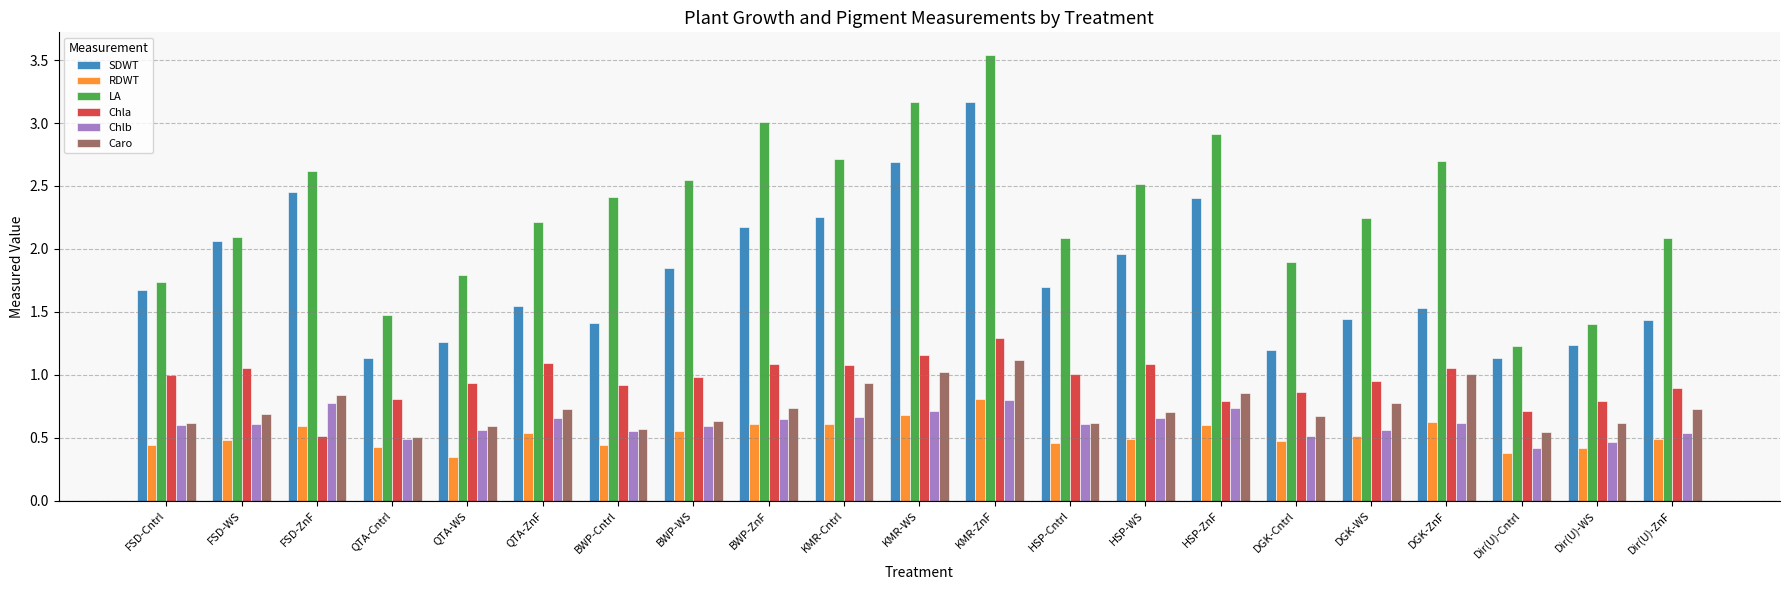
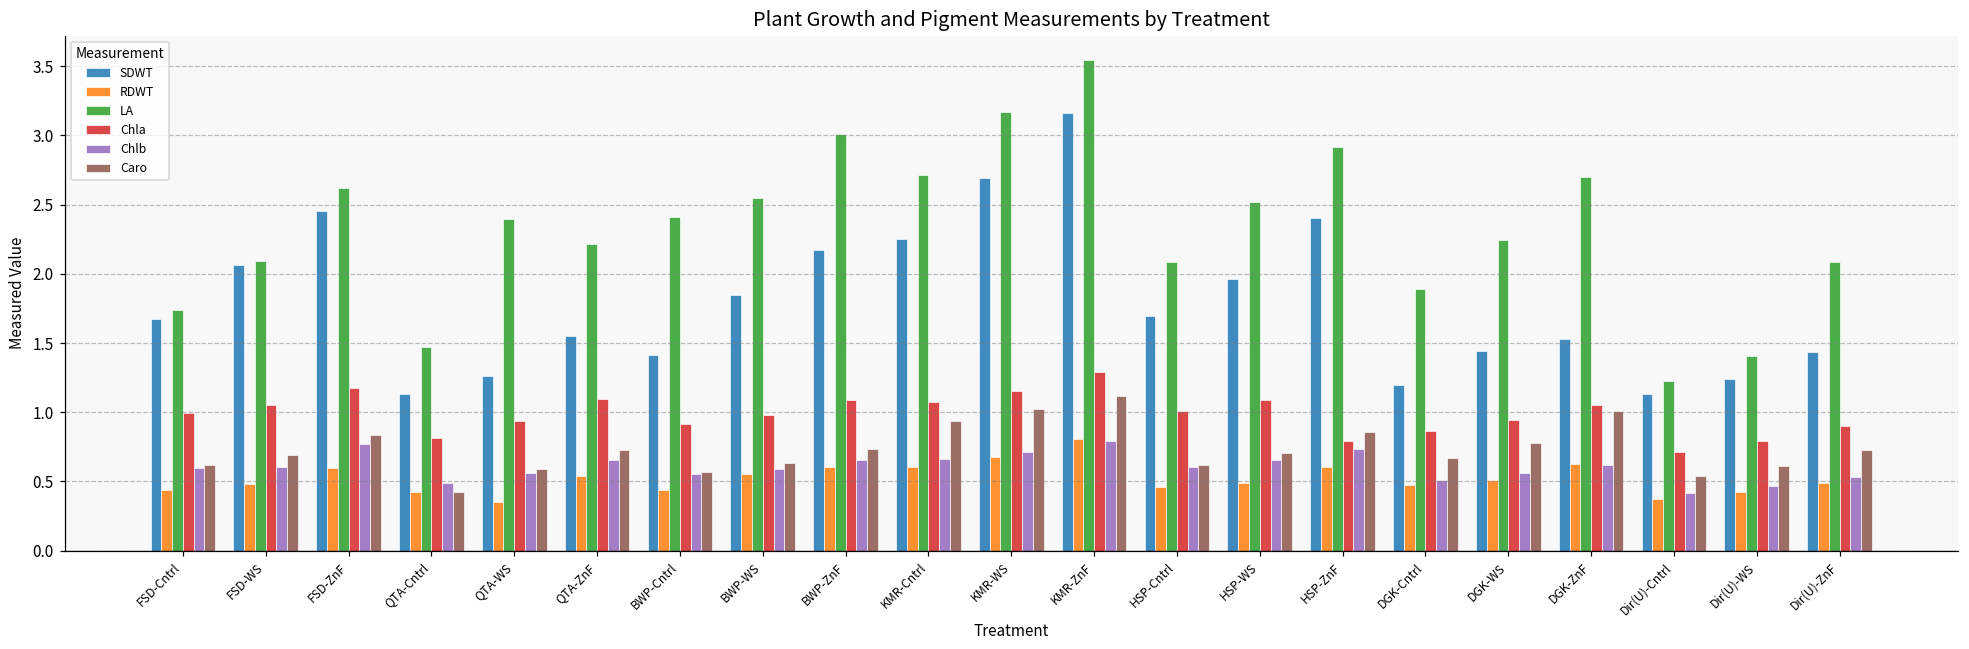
  {
    "SDWT": {
      "FSD-Cntrl": 1.67,
      "FSD-WS": 2.06,
      "FSD-ZnF": 2.46,
      "QTA-Cntrl": 1.13,
      "QTA-WS": 1.26,
      "QTA-ZnF": 1.55,
      "BWP-Cntrl": 1.41,
      "BWP-WS": 1.85,
      "BWP-ZnF": 2.17,
      "KMR-Cntrl": 2.25,
      "KMR-WS": 2.69,
      "KMR-ZnF": 3.16,
      "HSP-Cntrl": 1.69,
      "HSP-WS": 1.96,
      "HSP-ZnF": 2.41,
      "DGK-Cntrl": 1.20,
      "DGK-WS": 1.44,
      "DGK-ZnF": 1.53,
      "Dir(U)-Cntrl": 1.13,
      "Dir(U)-WS": 1.24,
      "Dir(U)-ZnF": 1.43
    },
    "RDWT": {
      "FSD-Cntrl": 0.44,
      "FSD-WS": 0.48,
      "FSD-ZnF": 0.59,
      "QTA-Cntrl": 0.42,
      "QTA-WS": 0.35,
      "QTA-ZnF": 0.54,
      "BWP-Cntrl": 0.44,
      "BWP-WS": 0.55,
      "BWP-ZnF": 0.61,
      "KMR-Cntrl": 0.61,
      "KMR-WS": 0.68,
      "KMR-ZnF": 0.80,
      "HSP-Cntrl": 0.46,
      "HSP-WS": 0.49,
      "HSP-ZnF": 0.60,
      "DGK-Cntrl": 0.48,
      "DGK-WS": 0.51,
      "DGK-ZnF": 0.63,
      "Dir(U)-Cntrl": 0.38,
      "Dir(U)-WS": 0.42,
      "Dir(U)-ZnF": 0.49
    },
    "LA": {
      "FSD-Cntrl": 1.74,
      "FSD-WS": 2.10,
      "FSD-ZnF": 2.62,
      "QTA-Cntrl": 1.47,
-     "QTA-WS": 1.80,
+     "QTA-WS": 2.40,
      "QTA-ZnF": 2.22,
      "BWP-Cntrl": 2.41,
      "BWP-WS": 2.55,
      "BWP-ZnF": 3.01,
      "KMR-Cntrl": 2.71,
      "KMR-WS": 3.17,
      "KMR-ZnF": 3.54,
      "HSP-Cntrl": 2.09,
      "HSP-WS": 2.52,
      "HSP-ZnF": 2.91,
      "DGK-Cntrl": 1.89,
      "DGK-WS": 2.25,
      "DGK-ZnF": 2.70,
      "Dir(U)-Cntrl": 1.23,
      "Dir(U)-WS": 1.41,
      "Dir(U)-ZnF": 2.08
    },
    "Chla": {
      "FSD-Cntrl": 1.00,
      "FSD-WS": 1.05,
-     "FSD-ZnF": 0.51,
+     "FSD-ZnF": 1.17,
      "QTA-Cntrl": 0.81,
      "QTA-WS": 0.93,
      "QTA-ZnF": 1.09,
      "BWP-Cntrl": 0.92,
      "BWP-WS": 0.98,
      "BWP-ZnF": 1.09,
      "KMR-Cntrl": 1.08,
      "KMR-WS": 1.16,
      "KMR-ZnF": 1.29,
      "HSP-Cntrl": 1.01,
      "HSP-WS": 1.09,
      "HSP-ZnF": 0.79,
      "DGK-Cntrl": 0.86,
      "DGK-WS": 0.95,
      "DGK-ZnF": 1.05,
      "Dir(U)-Cntrl": 0.71,
      "Dir(U)-WS": 0.79,
      "Dir(U)-ZnF": 0.90
    },
    "Chlb": {
      "FSD-Cntrl": 0.60,
      "FSD-WS": 0.61,
      "FSD-ZnF": 0.77,
      "QTA-Cntrl": 0.49,
      "QTA-WS": 0.56,
      "QTA-ZnF": 0.66,
      "BWP-Cntrl": 0.55,
      "BWP-WS": 0.59,
      "BWP-ZnF": 0.65,
      "KMR-Cntrl": 0.66,
      "KMR-WS": 0.71,
      "KMR-ZnF": 0.80,
      "HSP-Cntrl": 0.61,
      "HSP-WS": 0.65,
      "HSP-ZnF": 0.74,
      "DGK-Cntrl": 0.51,
      "DGK-WS": 0.56,
      "DGK-ZnF": 0.62,
      "Dir(U)-Cntrl": 0.42,
      "Dir(U)-WS": 0.47,
      "Dir(U)-ZnF": 0.54
    },
    "Caro": {
      "FSD-Cntrl": 0.62,
      "FSD-WS": 0.69,
      "FSD-ZnF": 0.84,
-     "QTA-Cntrl": 0.51,
+     "QTA-Cntrl": 0.43,
      "QTA-WS": 0.59,
      "QTA-ZnF": 0.73,
      "BWP-Cntrl": 0.57,
      "BWP-WS": 0.63,
      "BWP-ZnF": 0.73,
      "KMR-Cntrl": 0.94,
      "KMR-WS": 1.02,
      "KMR-ZnF": 1.12,
      "HSP-Cntrl": 0.62,
      "HSP-WS": 0.71,
      "HSP-ZnF": 0.86,
      "DGK-Cntrl": 0.67,
      "DGK-WS": 0.78,
      "DGK-ZnF": 1.01,
      "Dir(U)-Cntrl": 0.54,
      "Dir(U)-WS": 0.62,
      "Dir(U)-ZnF": 0.73
    }
  }
